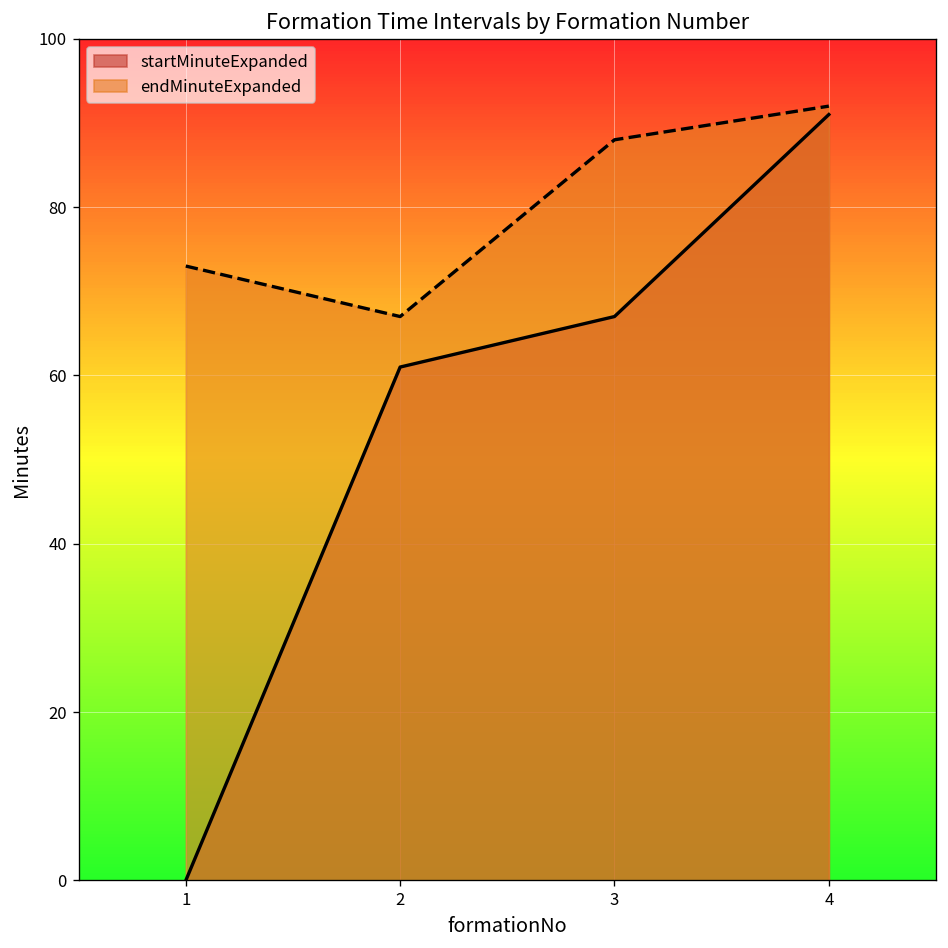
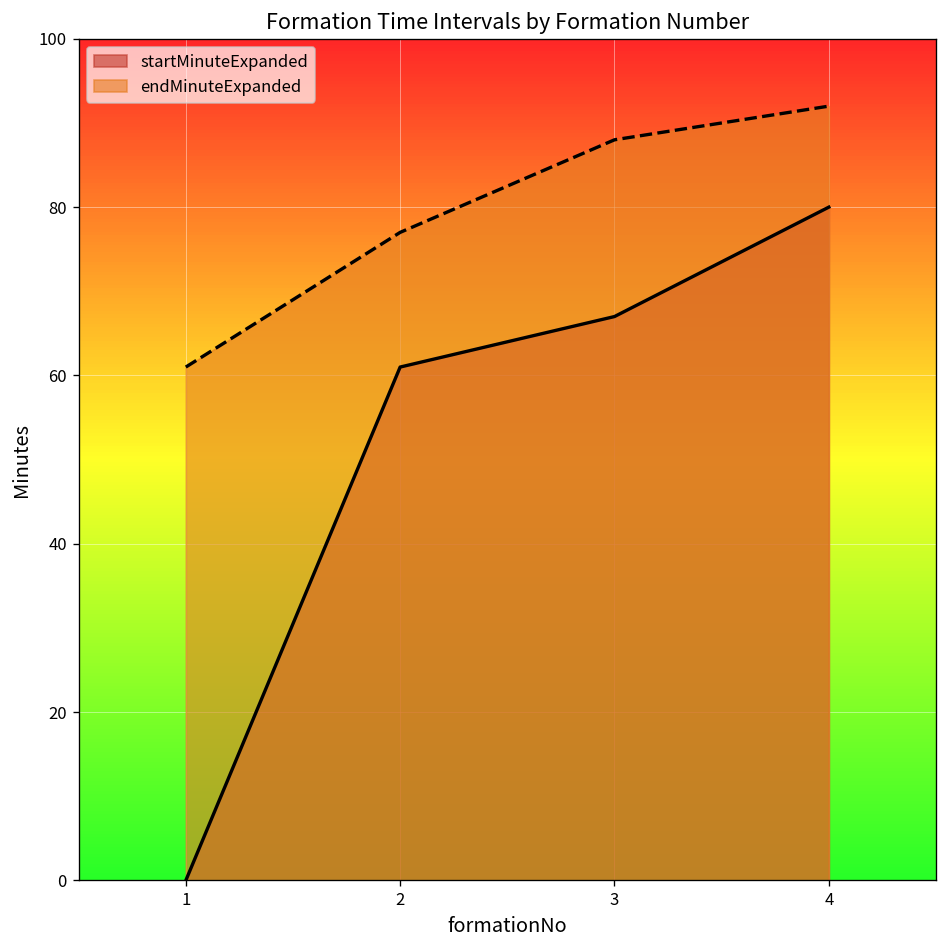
  {
    "startMinuteExpanded": {
      "1": 0,
      "2": 61,
      "3": 67,
-     "4": 91
+     "4": 80
    },
    "endMinuteExpanded": {
-     "1": 73,
-     "2": 67,
+     "1": 61,
+     "2": 77,
      "3": 88,
      "4": 92
    }
  }
